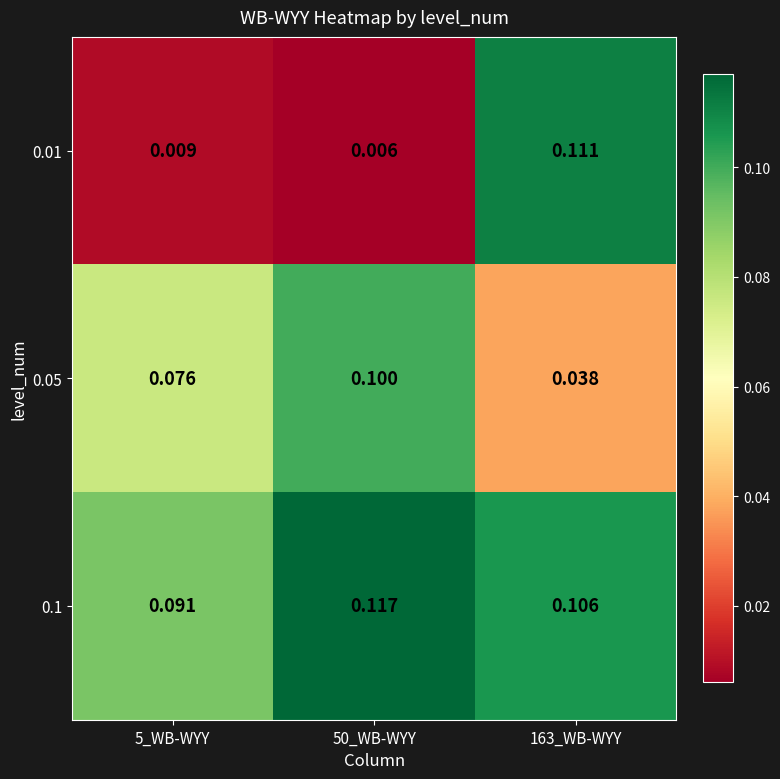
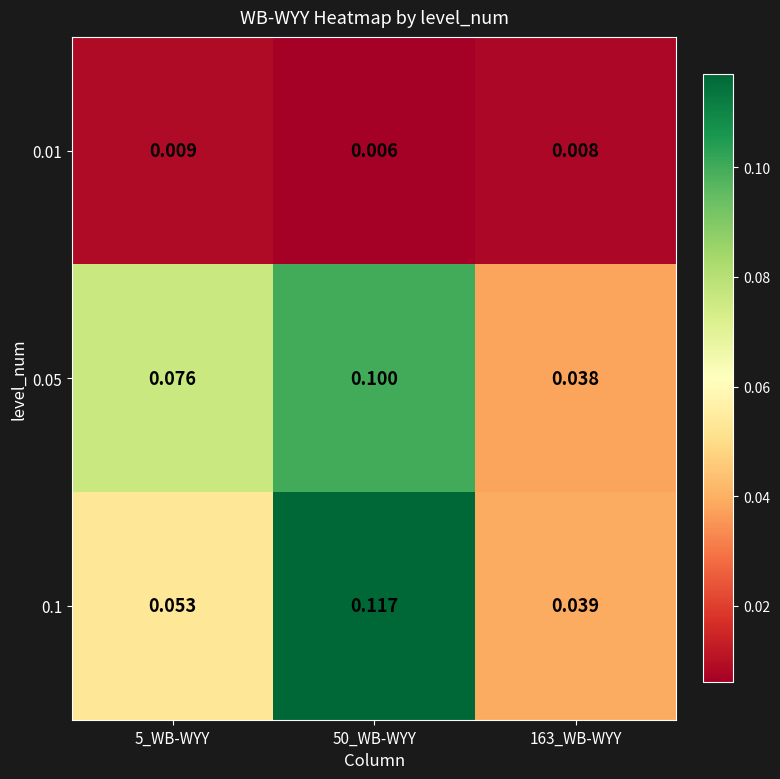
  {
    "0.01": {
      "5_WB-WYY": 0.009,
      "50_WB-WYY": 0.006,
-     "163_WB-WYY": 0.111
+     "163_WB-WYY": 0.008
    },
    "0.05": {
      "5_WB-WYY": 0.076,
      "50_WB-WYY": 0.100,
      "163_WB-WYY": 0.038
    },
    "0.1": {
-     "5_WB-WYY": 0.091,
+     "5_WB-WYY": 0.053,
      "50_WB-WYY": 0.117,
-     "163_WB-WYY": 0.106
+     "163_WB-WYY": 0.039
    }
  }
